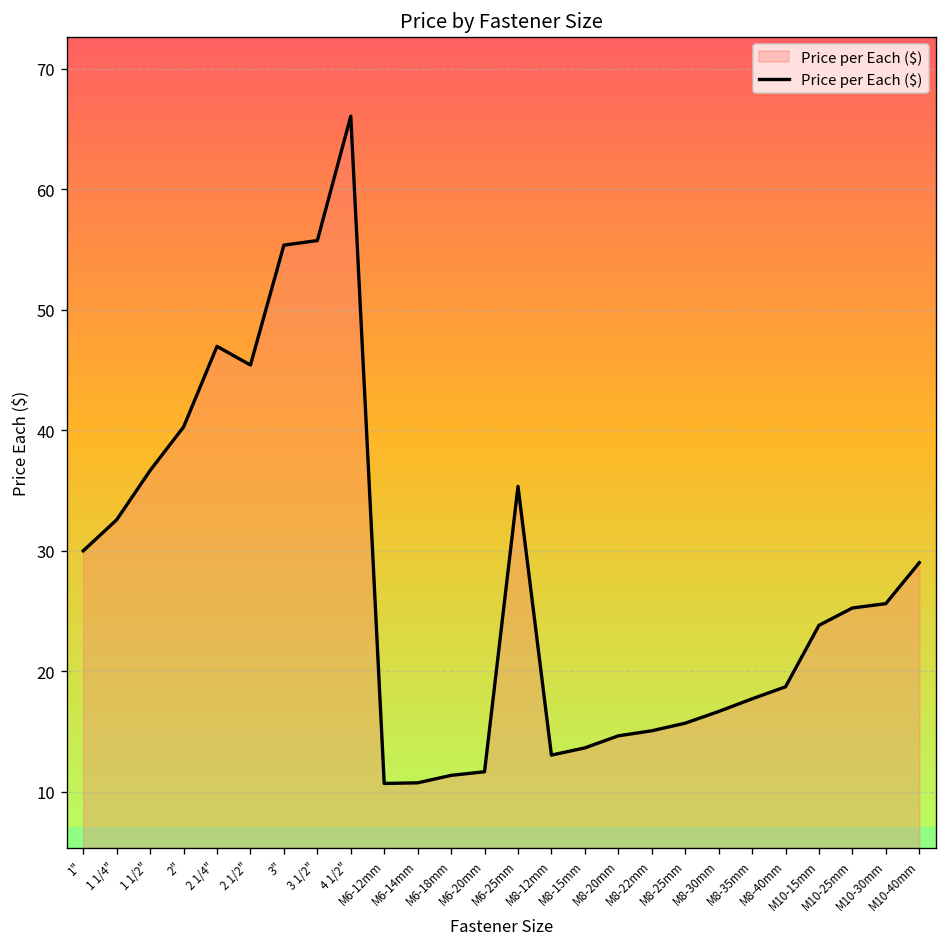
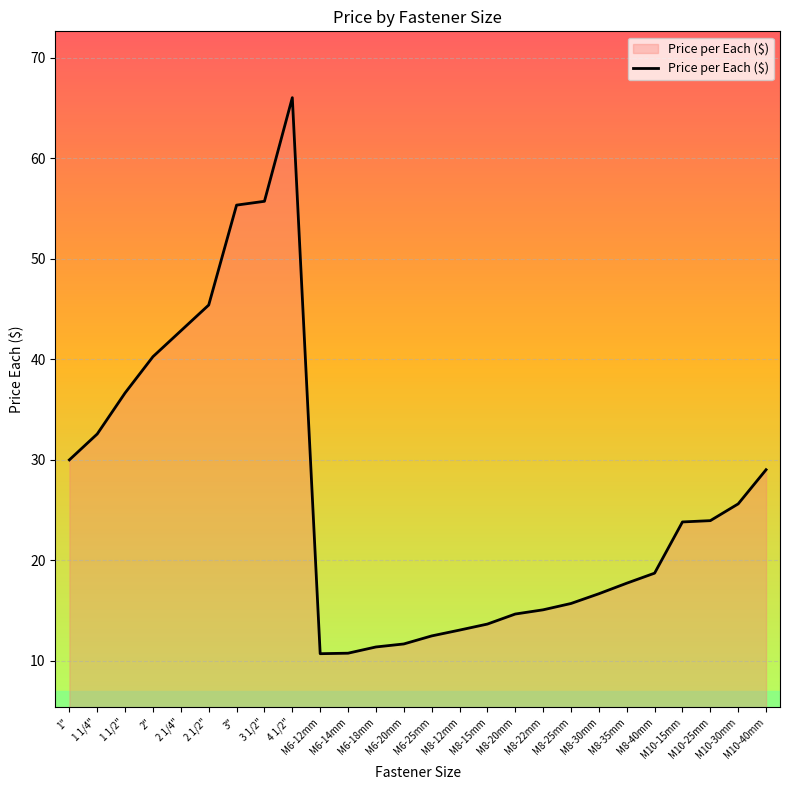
  {
    "1\"": 30.0,
    "1 1/4\"": 32.6,
    "1 1/2\"": 36.7,
    "2\"": 40.3,
-   "2 1/4\"": 47.0,
+   "2 1/4\"": 42.8,
    "2 1/2\"": 45.4,
    "3\"": 55.4,
    "3 1/2\"": 55.7,
    "4 1/2\"": 66.1,
    "M6-12mm": 10.7,
    "M6-14mm": 10.7,
    "M6-18mm": 11.4,
    "M6-20mm": 11.7,
-   "M6-25mm": 35.3,
+   "M6-25mm": 12.5,
    "M8-12mm": 13.0,
    "M8-15mm": 13.6,
    "M8-20mm": 14.6,
    "M8-22mm": 15.1,
    "M8-25mm": 15.7,
    "M8-30mm": 16.7,
    "M8-35mm": 17.7,
    "M8-40mm": 18.7,
    "M10-15mm": 23.8,
-   "M10-25mm": 25.2,
+   "M10-25mm": 23.9,
    "M10-30mm": 25.6,
    "M10-40mm": 29.0
  }
